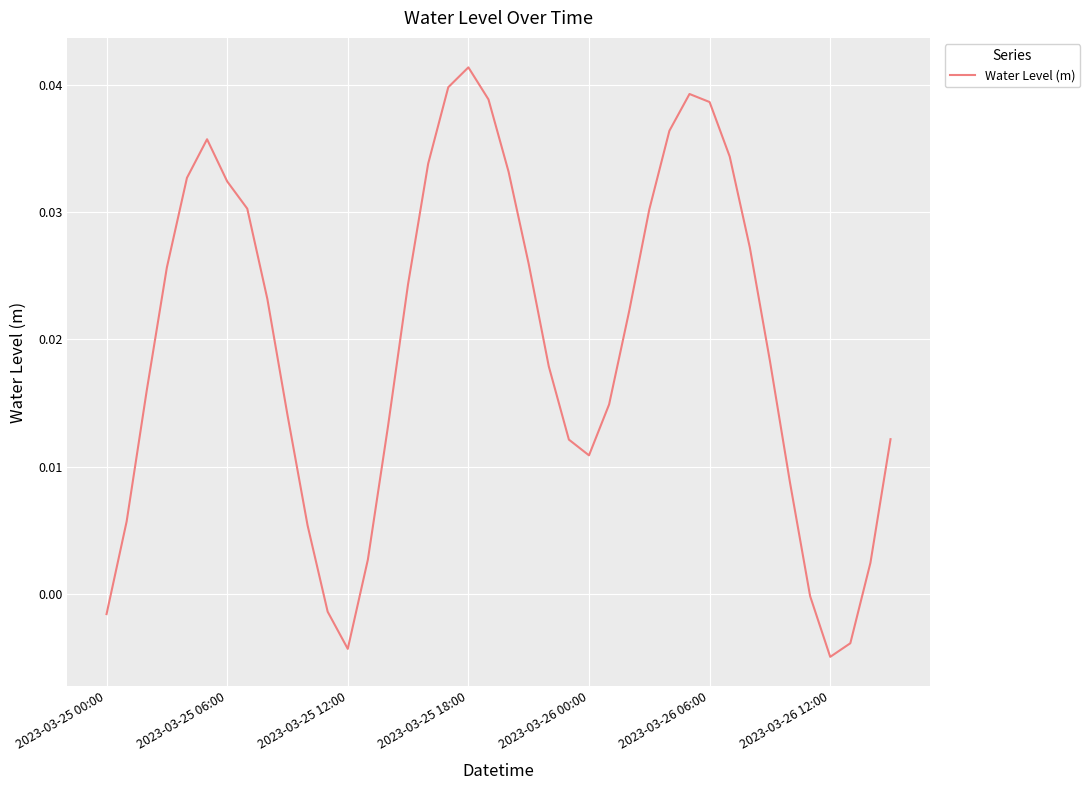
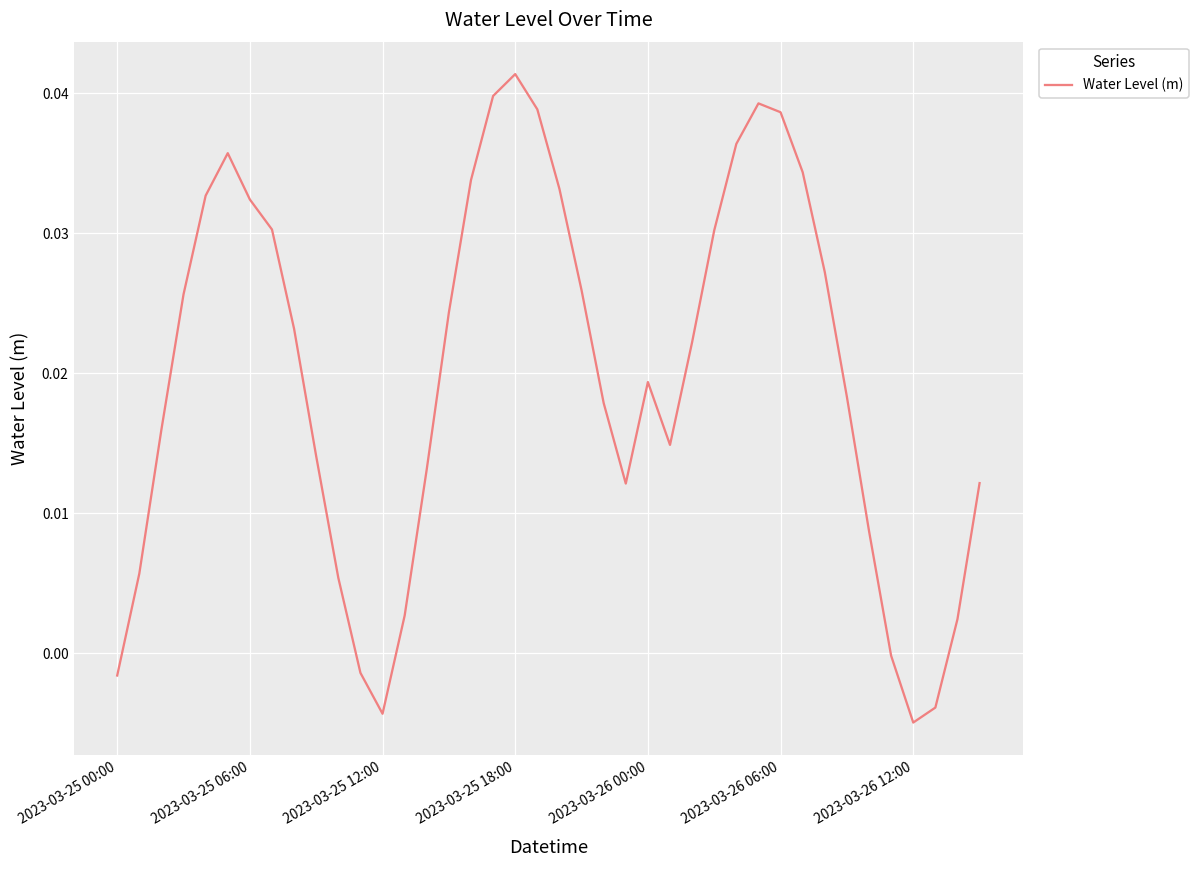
  {
    "2023-03-25 00:00": -0.0016,
    "2023-03-25 06:00": 0.0324,
    "2023-03-25 12:00": -0.0043,
    "2023-03-25 18:00": 0.0414,
-   "2023-03-26 00:00": 0.0109,
+   "2023-03-26 00:00": 0.0194,
    "2023-03-26 06:00": 0.0386,
    "2023-03-26 12:00": -0.0049
  }
